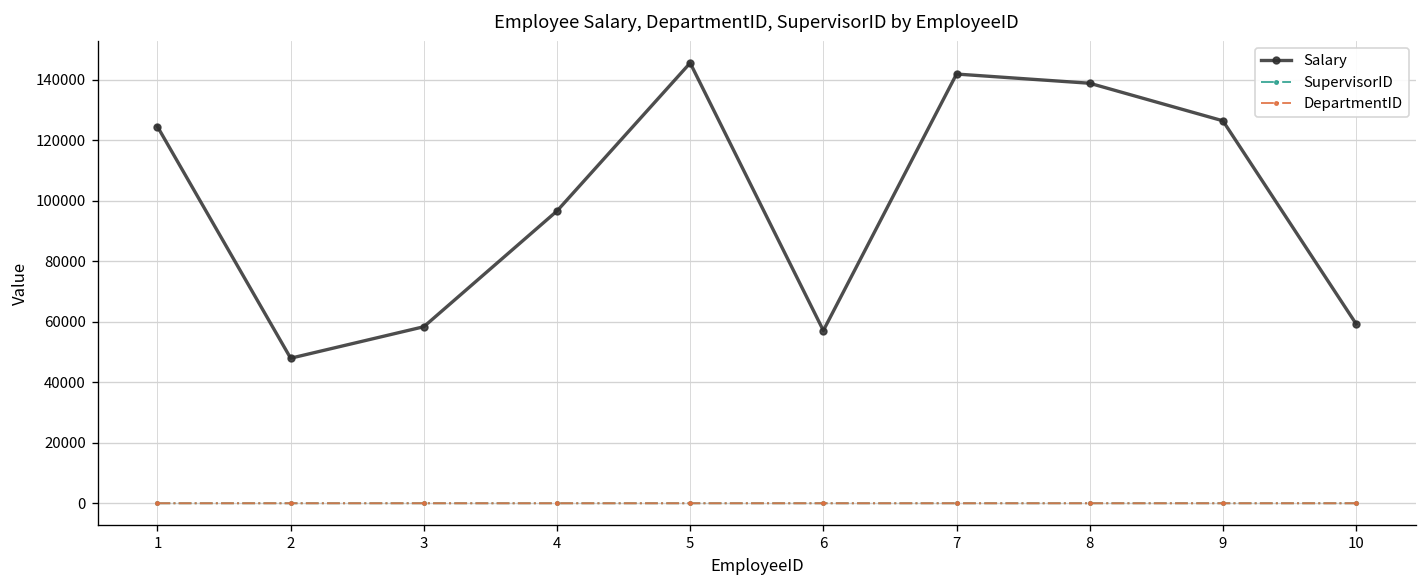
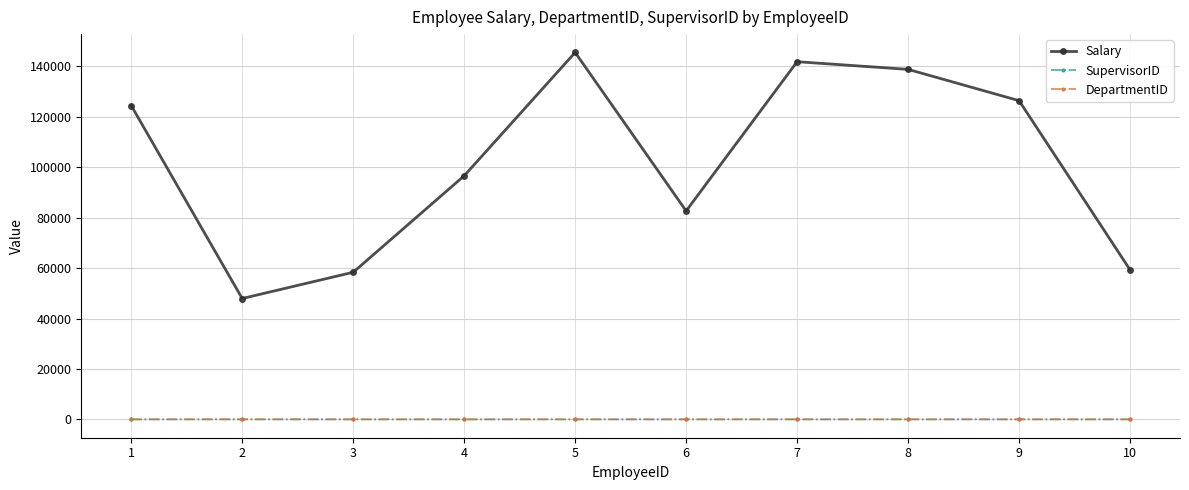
  {
    "Salary": {
      "1": 125000,
      "2": 48000,
      "3": 58000,
      "4": 97000,
      "5": 146000,
-     "6": 57000,
+     "6": 83000,
      "7": 142000,
      "8": 139000,
      "9": 126000,
      "10": 59000
    },
    "DepartmentID": {
      "1": 0,
      "2": 0,
      "3": 0,
      "4": 0,
      "5": 0,
      "6": 0,
      "7": 0,
      "8": 0,
      "9": 0,
      "10": 0
    }
  }
